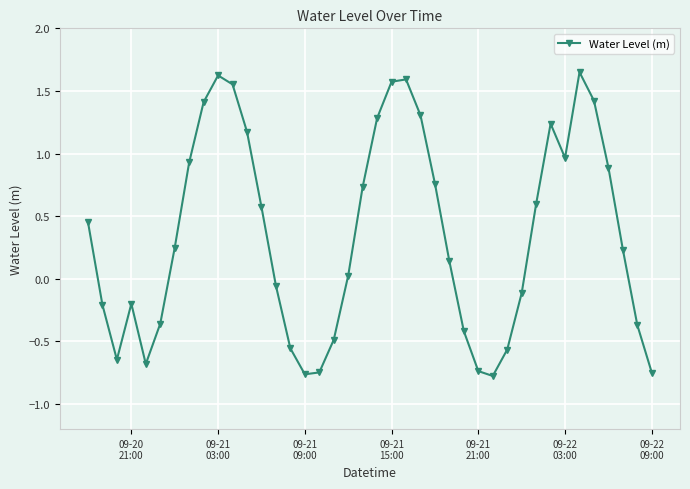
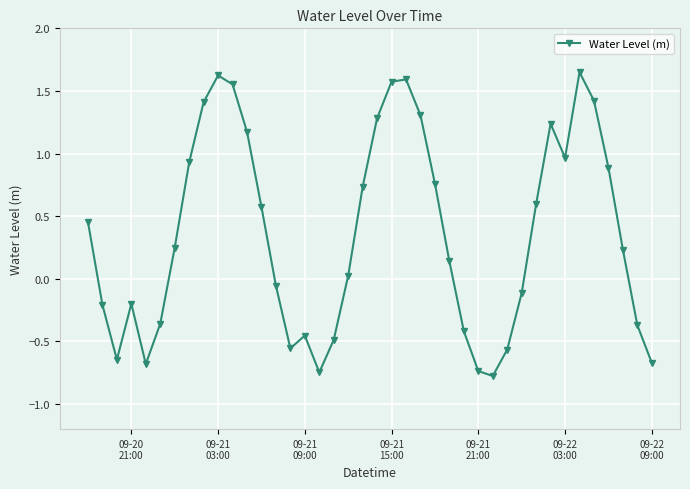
  {
    "09-20 21:00": -0.20,
    "09-21 03:00": 1.62,
-   "09-21 09:00": -0.76,
+   "09-21 09:00": -0.45,
    "09-21 15:00": 1.57,
    "09-21 21:00": -0.74,
    "09-22 03:00": 0.97,
-   "09-22 09:00": -0.75
+   "09-22 09:00": -0.67
  }
